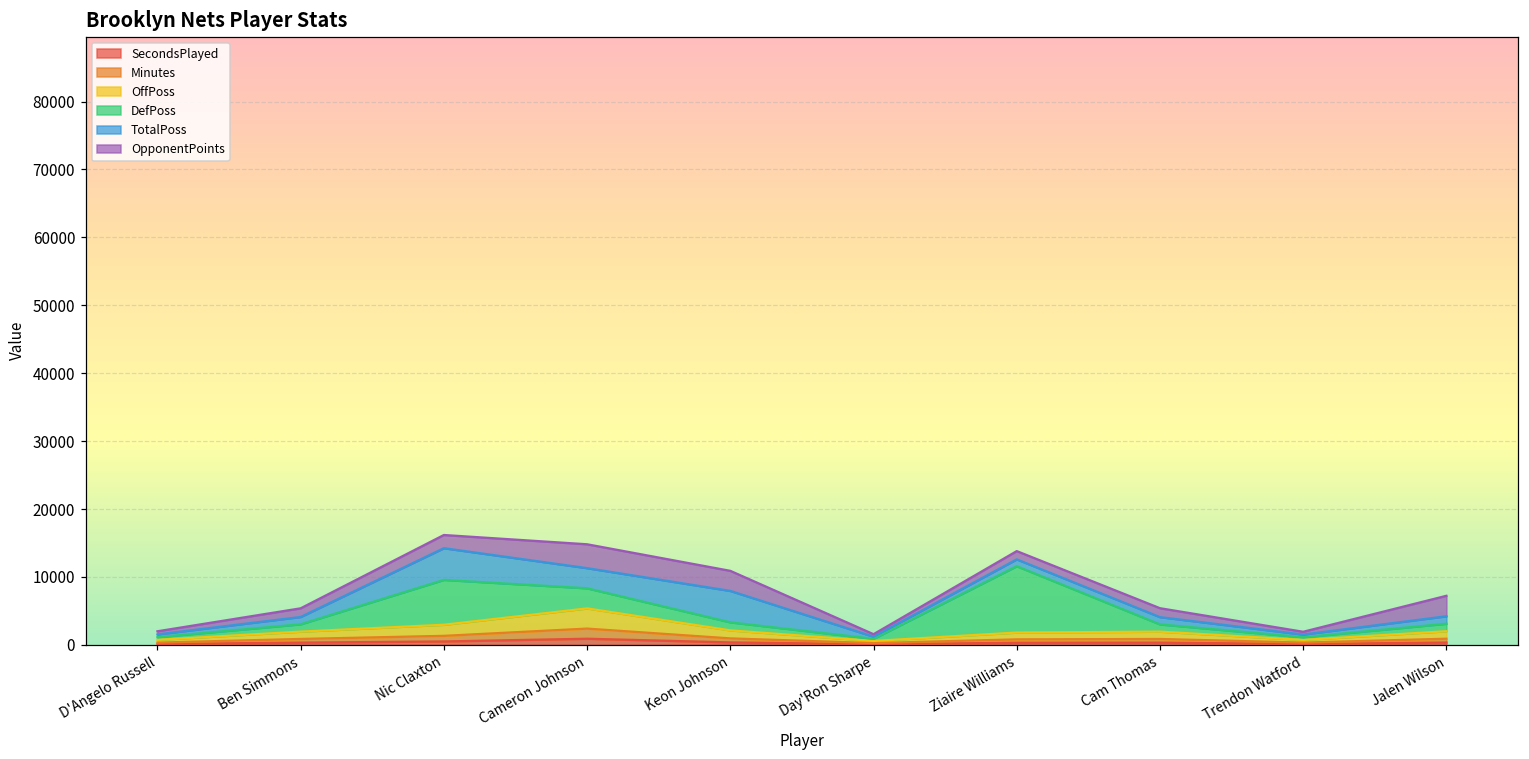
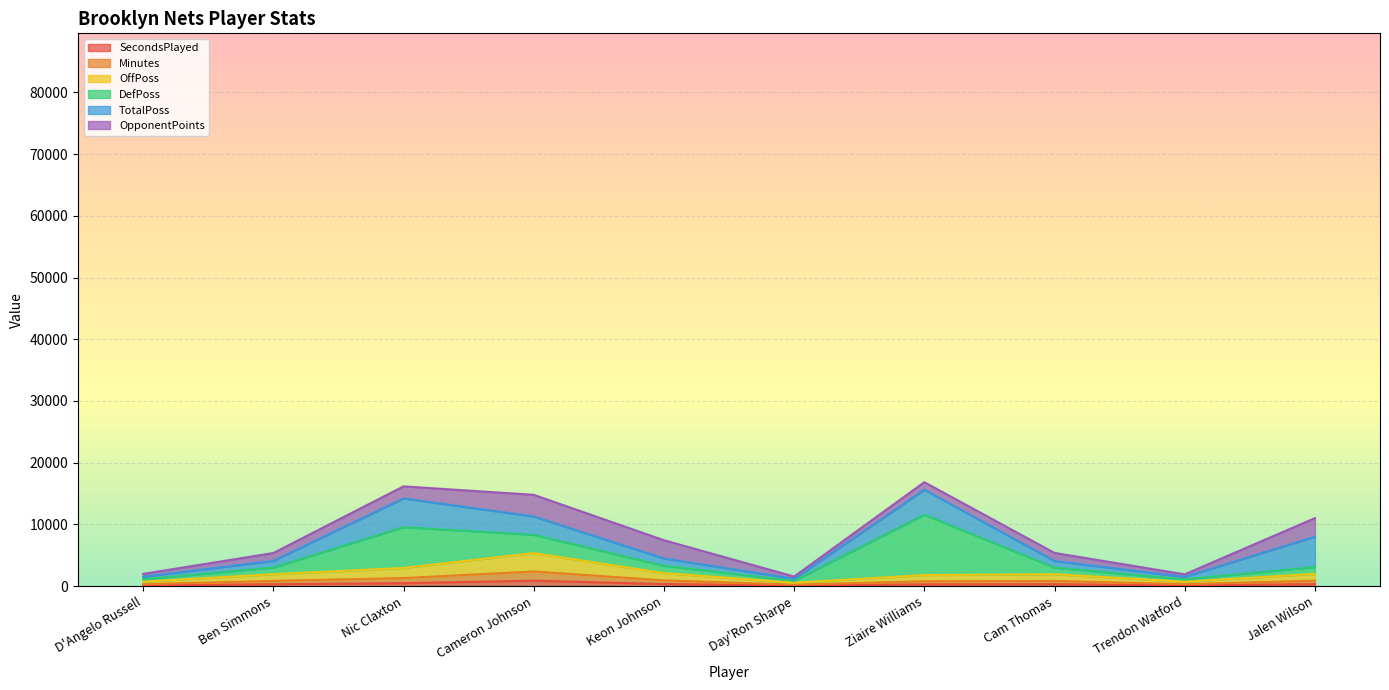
  {
    "OffPoss": {
      "Ben Simmons": 1000,
      "Nic Claxton": 2000,
      "Cameron Johnson": 3000,
      "Keon Johnson": 1000,
      "Ziaire Williams": 1000,
      "Cam Thomas": 1000,
      "Jalen Wilson": 1000
    },
    "DefPoss": {
      "Ben Simmons": 1000,
      "Nic Claxton": 7000,
      "Cameron Johnson": 3000,
      "Keon Johnson": 1000,
      "Ziaire Williams": 10000,
      "Cam Thomas": 1000,
      "Jalen Wilson": 1000
    },
    "TotalPoss": {
      "Ben Simmons": 1000,
      "Nic Claxton": 5000,
      "Cameron Johnson": 3000,
-     "Keon Johnson": 5000,
-     "Ziaire Williams": 1000,
+     "Keon Johnson": 1000,
+     "Ziaire Williams": 4000,
      "Cam Thomas": 1000,
-     "Jalen Wilson": 1000
+     "Jalen Wilson": 5000
    },
    "OpponentPoints": {
      "D'Angelo Russell": 0,
      "Ben Simmons": 1000,
      "Nic Claxton": 2000,
      "Cameron Johnson": 4000,
      "Keon Johnson": 3000,
      "Ziaire Williams": 1000,
      "Cam Thomas": 1000,
      "Trendon Watford": 0,
      "Jalen Wilson": 3000
    }
  }
